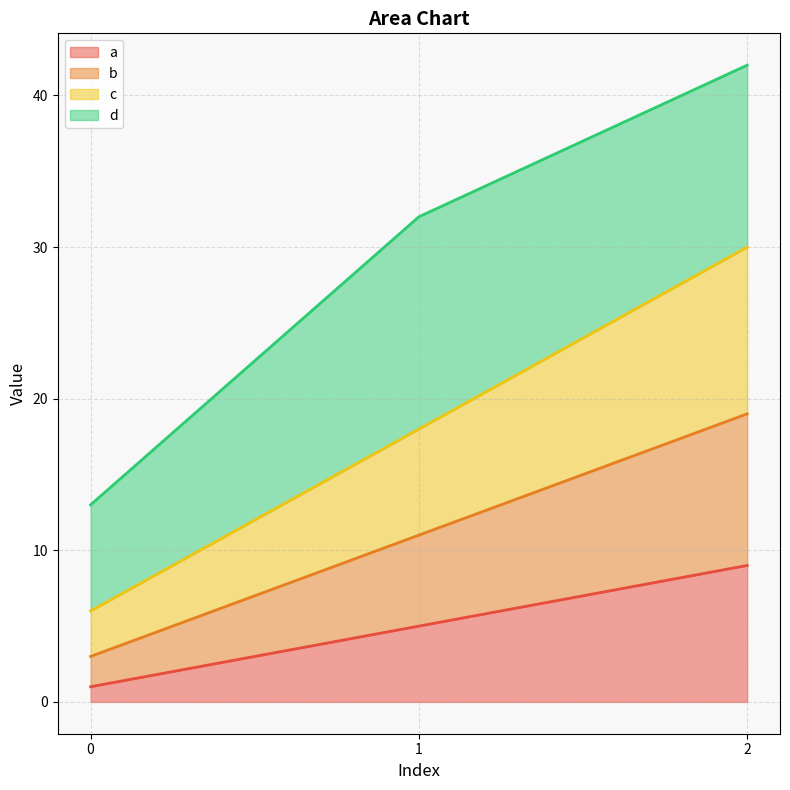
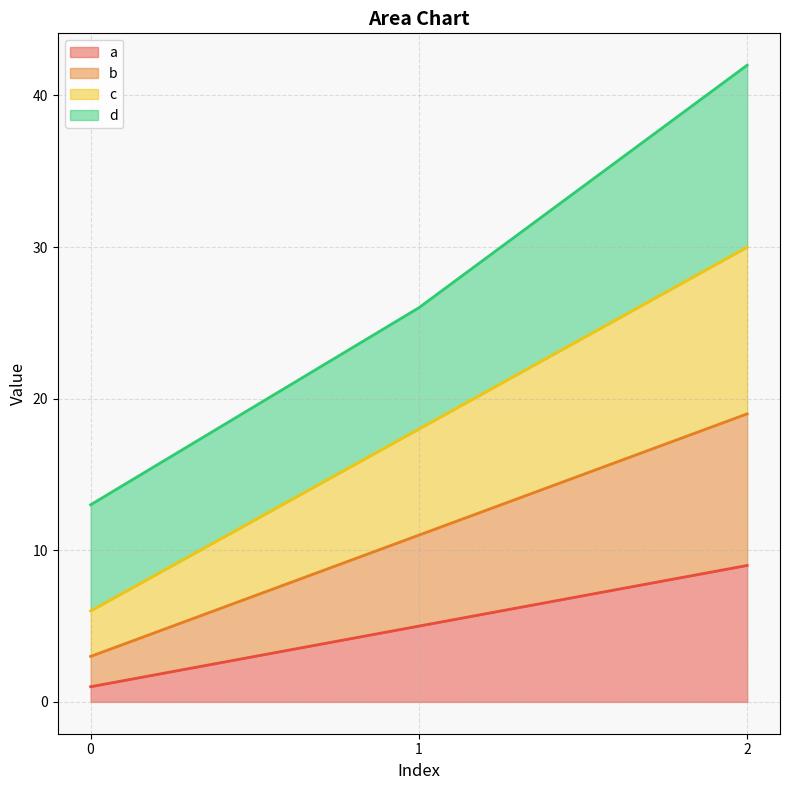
  {
    "d": {
      "0": 7,
-     "1": 14,
+     "1": 8,
      "2": 12
    }
  }
